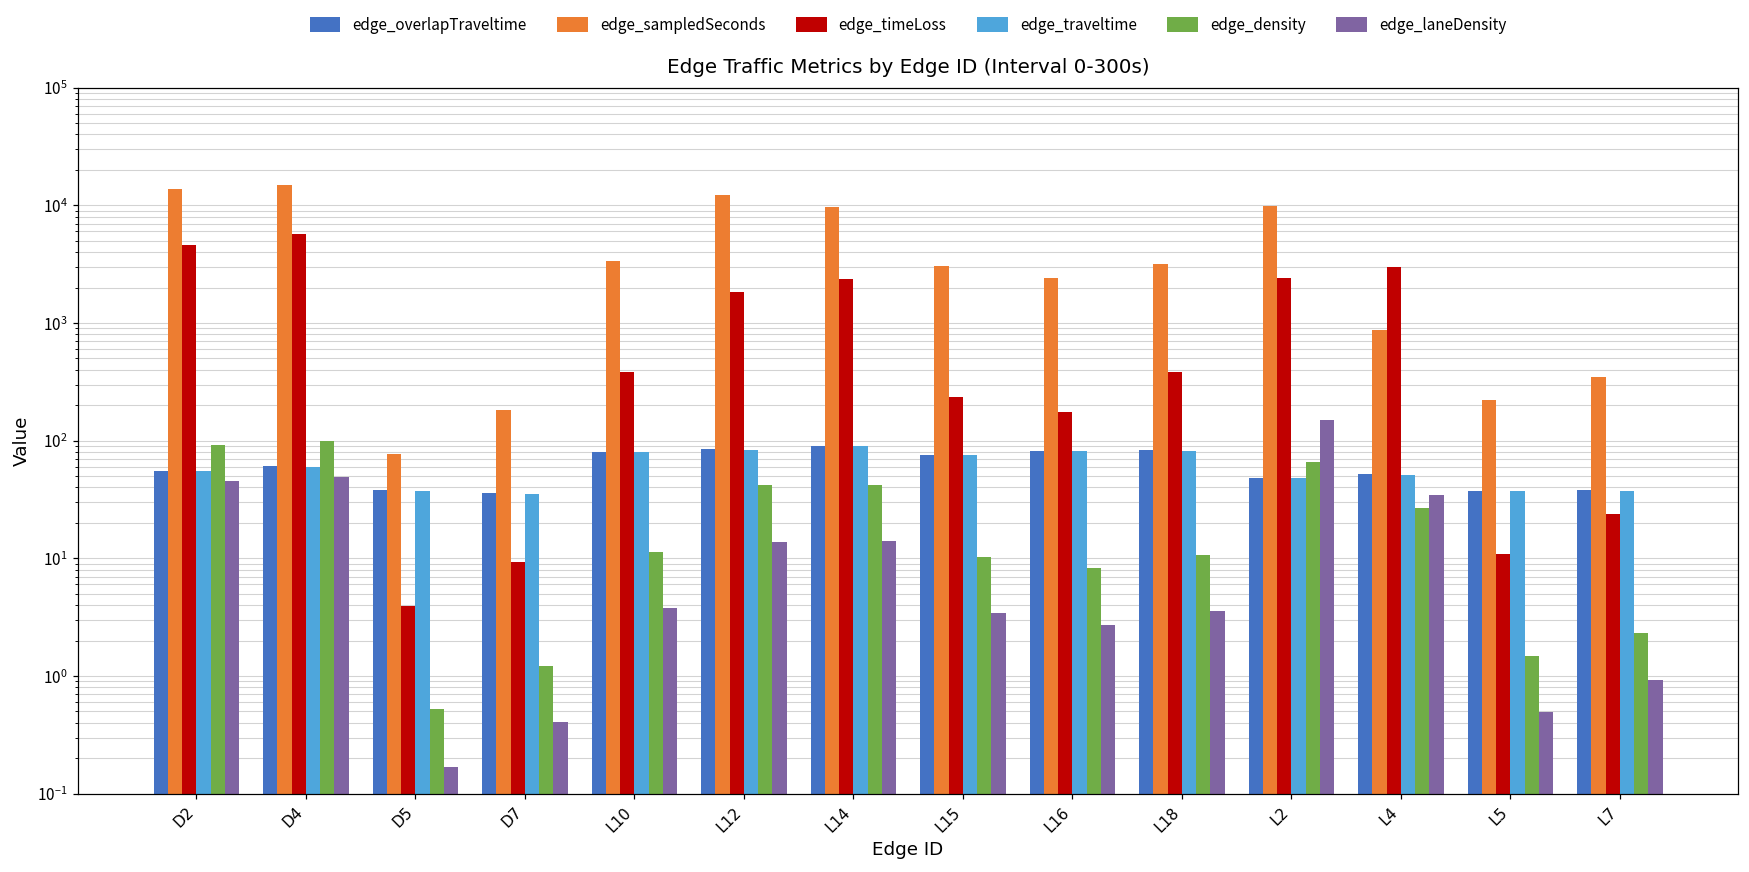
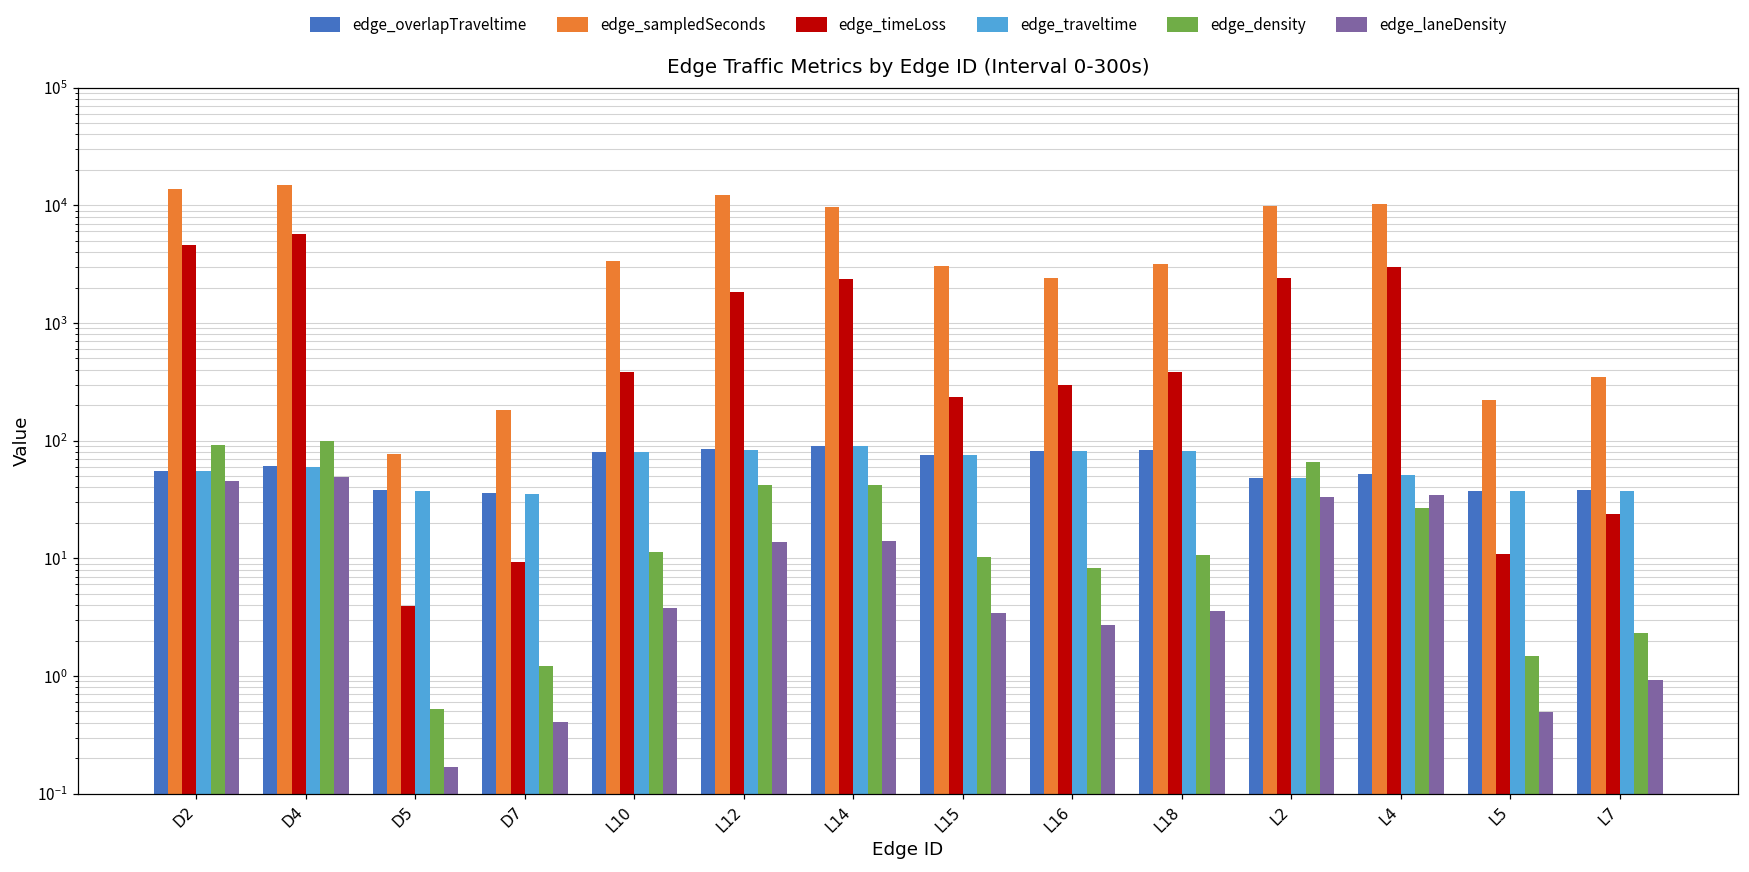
  {
    "edge_sampledSeconds": {
      "D2": 14000,
      "D4": 15000,
      "D5": 80,
      "D7": 180,
      "L10": 3400,
      "L12": 12000,
      "L14": 10000,
      "L15": 3000,
      "L16": 2400,
      "L18": 3200,
      "L2": 10000,
-     "L4": 900,
+     "L4": 10000,
      "L5": 220,
      "L7": 350
    },
    "edge_timeLoss": {
      "D2": 4600,
      "D4": 6000,
      "D5": 4,
      "D7": 9,
      "L10": 380,
      "L12": 1800,
      "L14": 2400,
      "L15": 240,
-     "L16": 180,
+     "L16": 300,
      "L18": 380,
      "L2": 2400,
      "L4": 3000,
      "L5": 11,
      "L7": 24
    },
    "edge_density": {
      "D2": 90,
      "D4": 100,
      "D5": 0.5,
      "D7": 1.2,
      "L10": 11,
      "L12": 42,
      "L14": 42,
      "L15": 10,
      "L16": 8,
      "L18": 11,
      "L2": 70,
      "L4": 27,
      "L5": 1.5,
      "L7": 2.3
    },
    "edge_laneDensity": {
      "D2": 46,
      "D4": 50,
      "D5": 0.17,
      "D7": 0.41,
      "L10": 4,
      "L12": 14,
      "L14": 14,
      "L15": 3.5,
      "L16": 2.7,
      "L18": 3.6,
-     "L2": 150,
+     "L2": 33,
      "L4": 35,
      "L5": 0.5,
      "L7": 0.9
    }
  }
